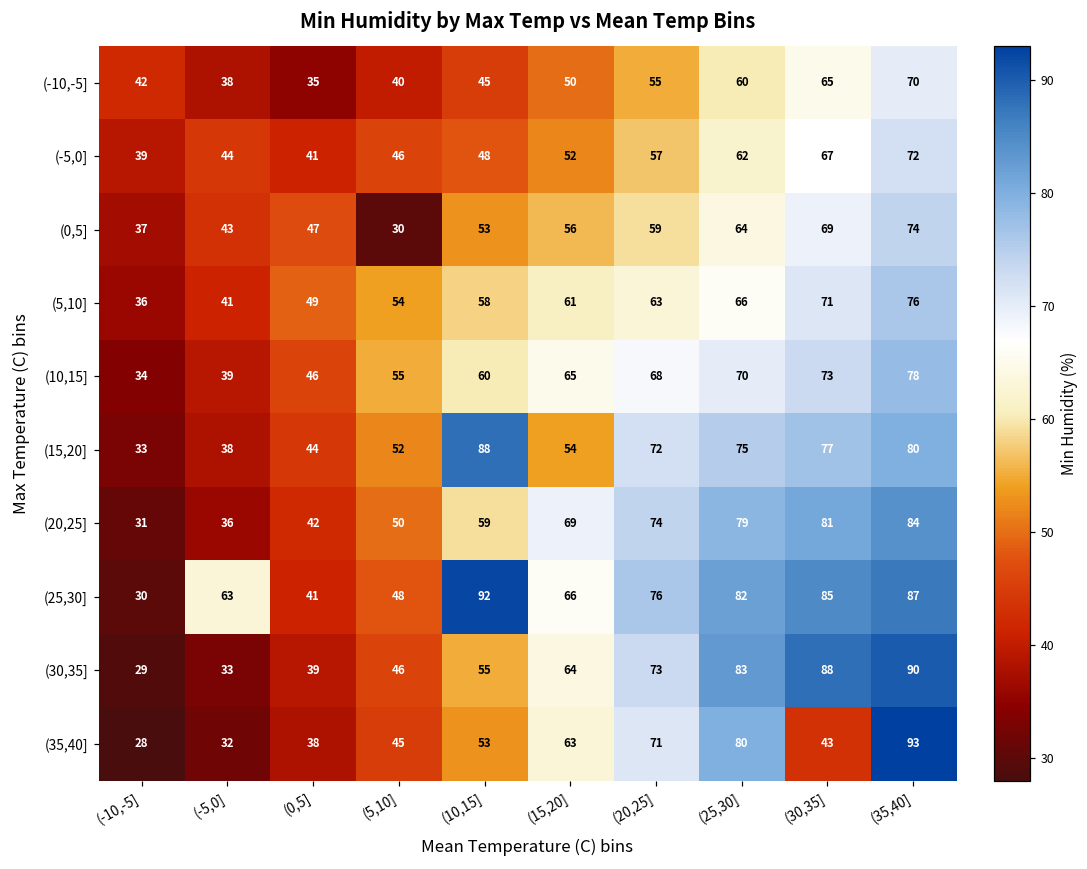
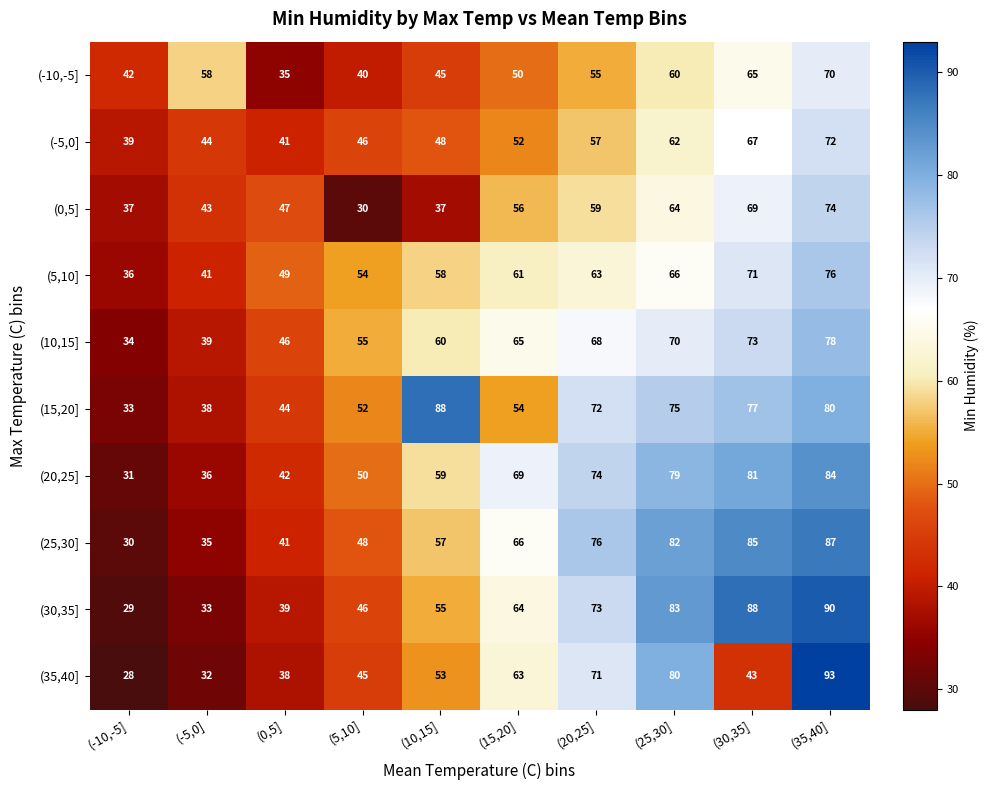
  {
    "(-10,-5]": {
      "(-10,-5]": 42,
-     "(-5,0]": 38,
+     "(-5,0]": 58,
      "(0,5]": 35,
      "(5,10]": 40,
      "(10,15]": 45,
      "(15,20]": 50,
      "(20,25]": 55,
      "(25,30]": 60,
      "(30,35]": 65,
      "(35,40]": 70
    },
    "(-5,0]": {
      "(-10,-5]": 39,
      "(-5,0]": 44,
      "(0,5]": 41,
      "(5,10]": 46,
      "(10,15]": 48,
      "(15,20]": 52,
      "(20,25]": 57,
      "(25,30]": 62,
      "(30,35]": 67,
      "(35,40]": 72
    },
    "(0,5]": {
      "(-10,-5]": 37,
      "(-5,0]": 43,
      "(0,5]": 47,
      "(5,10]": 30,
-     "(10,15]": 53,
+     "(10,15]": 37,
      "(15,20]": 56,
      "(20,25]": 59,
      "(25,30]": 64,
      "(30,35]": 69,
      "(35,40]": 74
    },
    "(5,10]": {
      "(-10,-5]": 36,
      "(-5,0]": 41,
      "(0,5]": 49,
      "(5,10]": 54,
      "(10,15]": 58,
      "(15,20]": 61,
      "(20,25]": 63,
      "(25,30]": 66,
      "(30,35]": 71,
      "(35,40]": 76
    },
    "(10,15]": {
      "(-10,-5]": 34,
      "(-5,0]": 39,
      "(0,5]": 46,
      "(5,10]": 55,
      "(10,15]": 60,
      "(15,20]": 65,
      "(20,25]": 68,
      "(25,30]": 70,
      "(30,35]": 73,
      "(35,40]": 78
    },
    "(15,20]": {
      "(-10,-5]": 33,
      "(-5,0]": 38,
      "(0,5]": 44,
      "(5,10]": 52,
      "(10,15]": 88,
      "(15,20]": 54,
      "(20,25]": 72,
      "(25,30]": 75,
      "(30,35]": 77,
      "(35,40]": 80
    },
    "(20,25]": {
      "(-10,-5]": 31,
      "(-5,0]": 36,
      "(0,5]": 42,
      "(5,10]": 50,
      "(10,15]": 59,
      "(15,20]": 69,
      "(20,25]": 74,
      "(25,30]": 79,
      "(30,35]": 81,
      "(35,40]": 84
    },
    "(25,30]": {
      "(-10,-5]": 30,
-     "(-5,0]": 63,
+     "(-5,0]": 35,
      "(0,5]": 41,
      "(5,10]": 48,
-     "(10,15]": 92,
+     "(10,15]": 57,
      "(15,20]": 66,
      "(20,25]": 76,
      "(25,30]": 82,
      "(30,35]": 85,
      "(35,40]": 87
    },
    "(30,35]": {
      "(-10,-5]": 29,
      "(-5,0]": 33,
      "(0,5]": 39,
      "(5,10]": 46,
      "(10,15]": 55,
      "(15,20]": 64,
      "(20,25]": 73,
      "(25,30]": 83,
      "(30,35]": 88,
      "(35,40]": 90
    },
    "(35,40]": {
      "(-10,-5]": 28,
      "(-5,0]": 32,
      "(0,5]": 38,
      "(5,10]": 45,
      "(10,15]": 53,
      "(15,20]": 63,
      "(20,25]": 71,
      "(25,30]": 80,
      "(30,35]": 43,
      "(35,40]": 93
    }
  }
